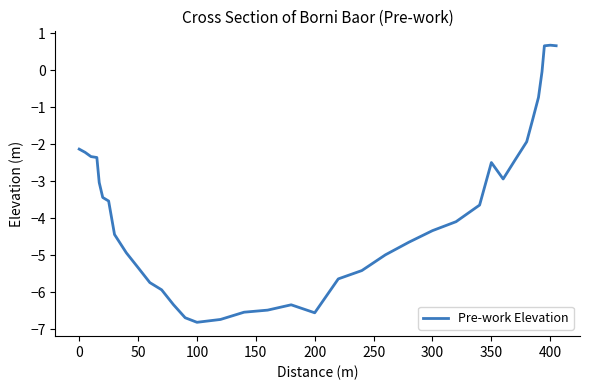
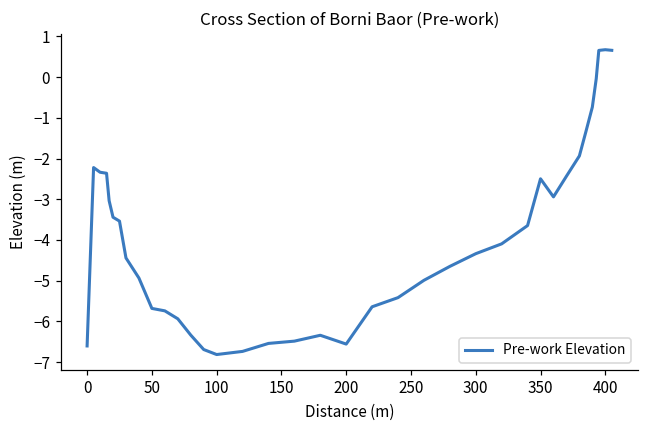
  {
-   "0": -2.1,
-   "50": -5.3,
+   "0": -6.6,
+   "50": -5.7,
    "100": -6.8,
    "200": -6.6,
    "300": -4.3,
    "350": -2.5,
    "400": 0.7
  }
